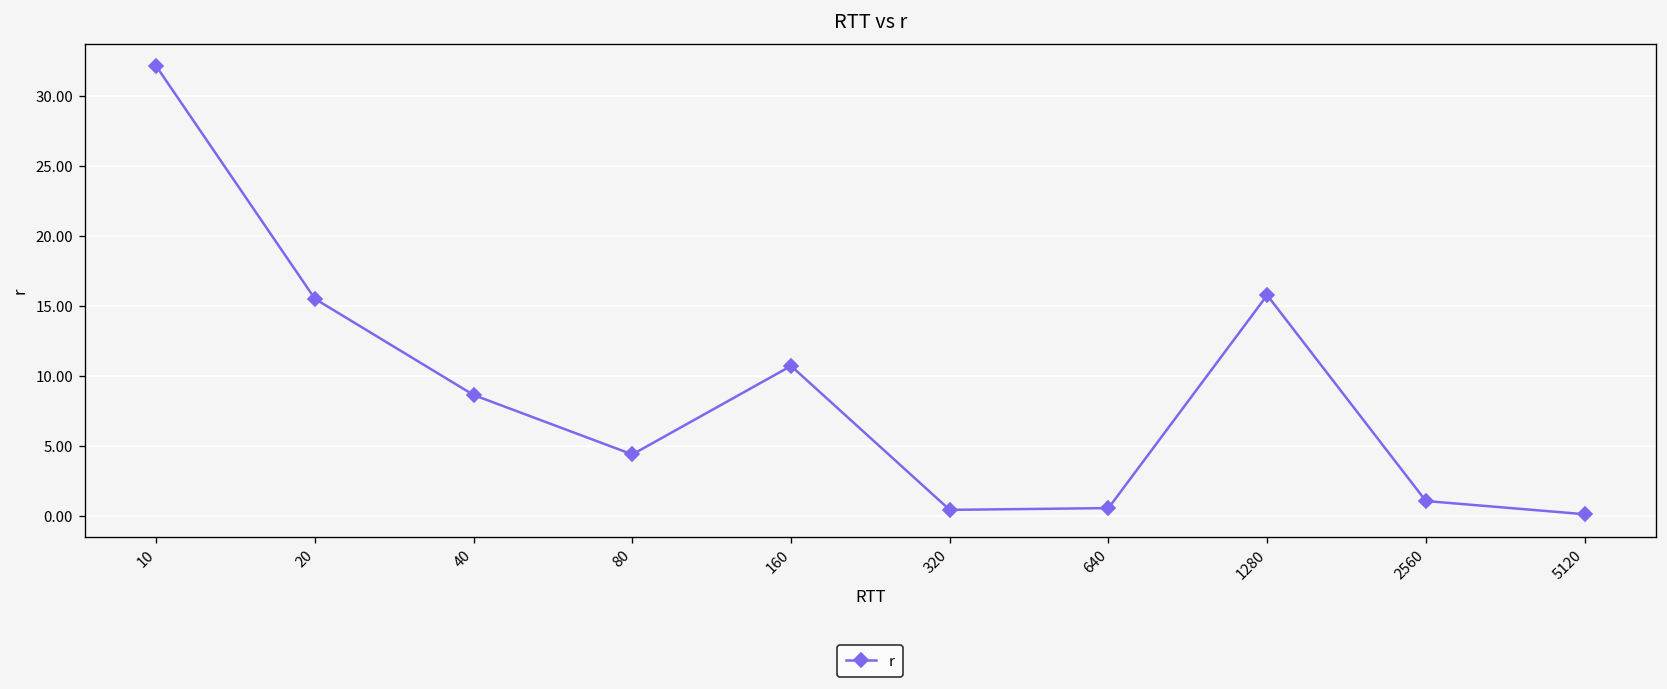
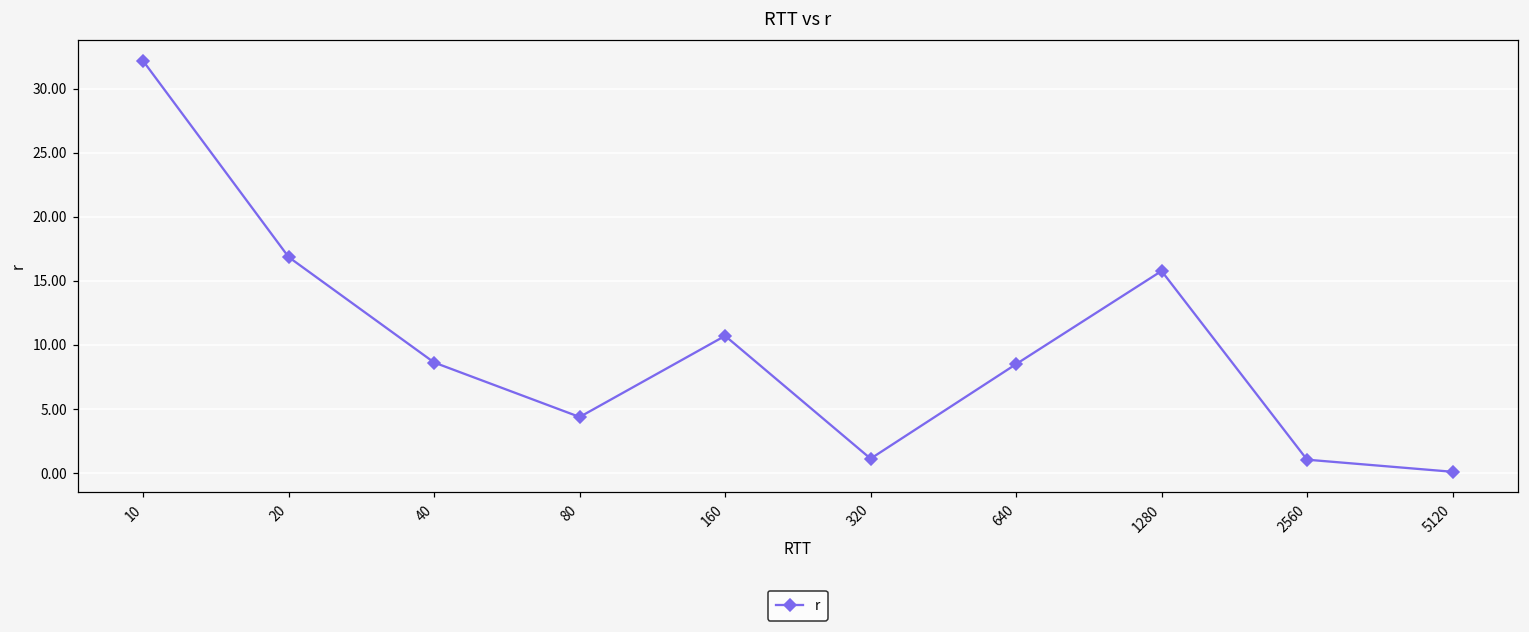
  {
    "10": 32.2,
-   "20": 15.5,
+   "20": 16.9,
    "40": 8.6,
    "80": 4.4,
    "160": 10.7,
-   "320": 0.4,
-   "640": 0.5,
+   "320": 1.1,
+   "640": 8.5,
    "1280": 15.8,
    "2560": 1.0,
    "5120": 0.1
  }
